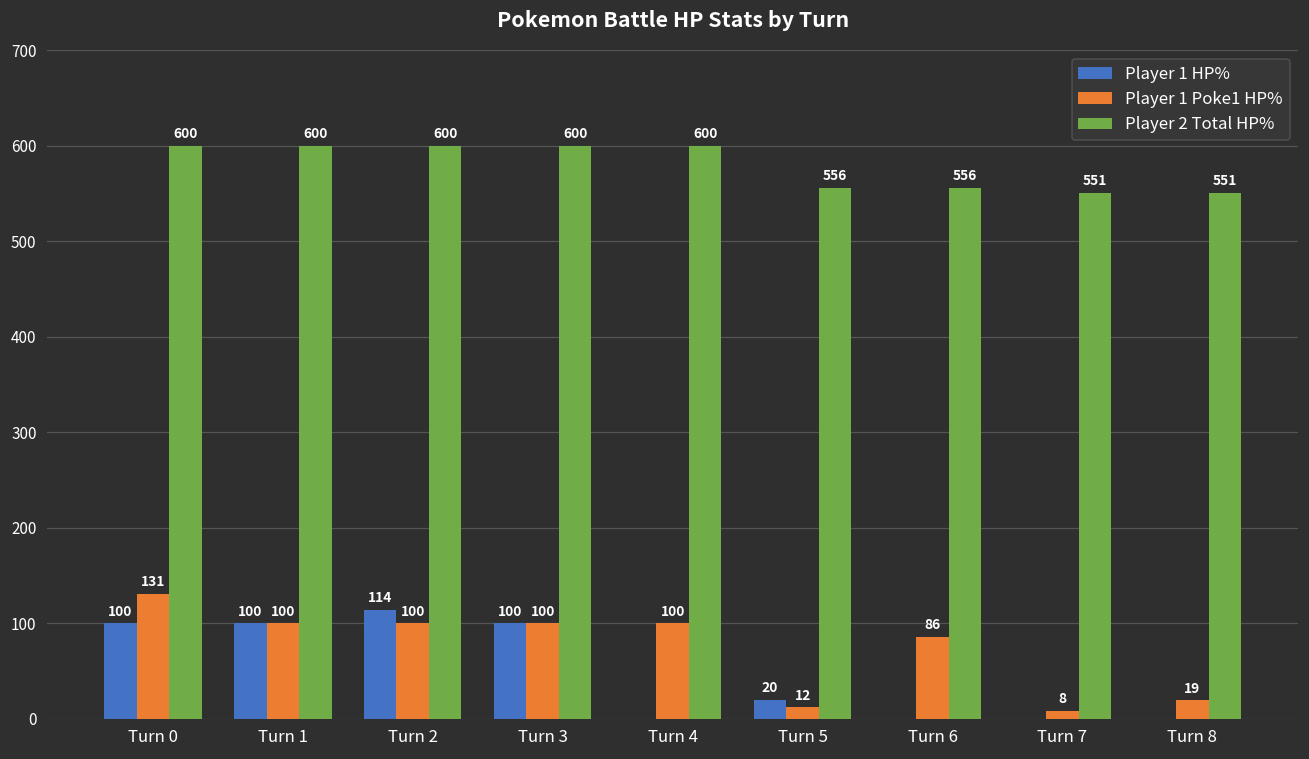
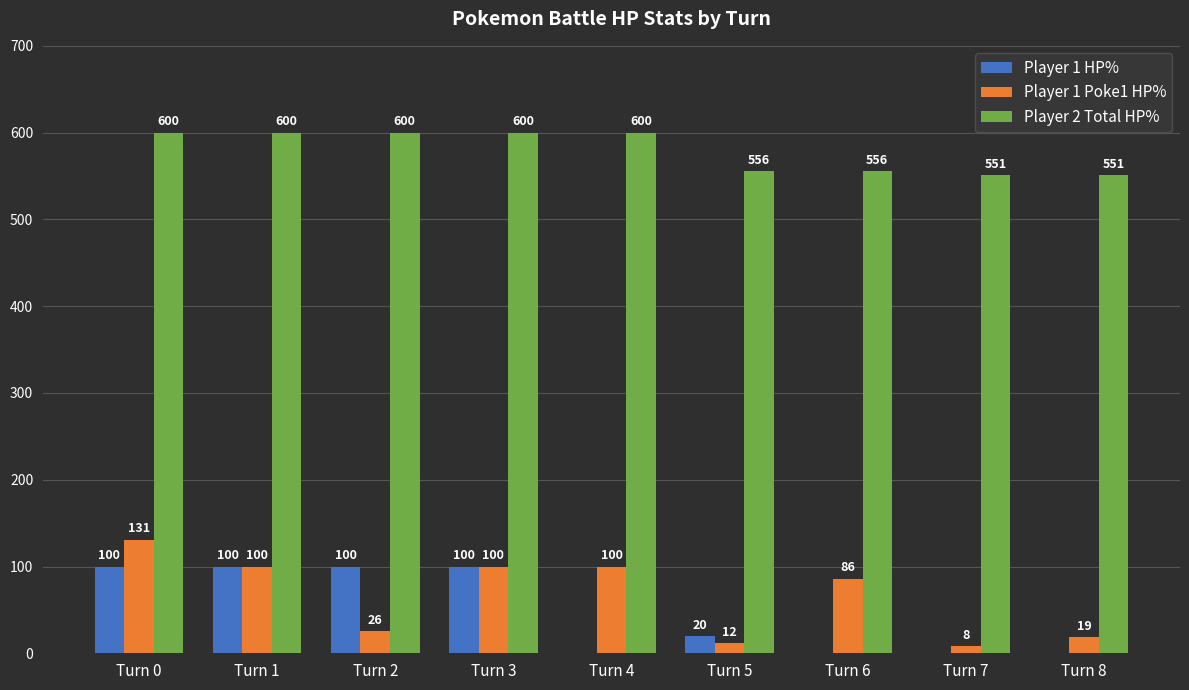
  {
    "Player 1 HP%": {
      "Turn 0": 100,
      "Turn 1": 100,
-     "Turn 2": 114,
+     "Turn 2": 100,
      "Turn 3": 100,
      "Turn 5": 20
    },
    "Player 1 Poke1 HP%": {
      "Turn 0": 131,
      "Turn 1": 100,
-     "Turn 2": 100,
+     "Turn 2": 26,
      "Turn 3": 100,
      "Turn 4": 100,
      "Turn 5": 12,
      "Turn 6": 86,
      "Turn 7": 8,
      "Turn 8": 19
    },
    "Player 2 Total HP%": {
      "Turn 0": 600,
      "Turn 1": 600,
      "Turn 2": 600,
      "Turn 3": 600,
      "Turn 4": 600,
      "Turn 5": 556,
      "Turn 6": 556,
      "Turn 7": 551,
      "Turn 8": 551
    }
  }
